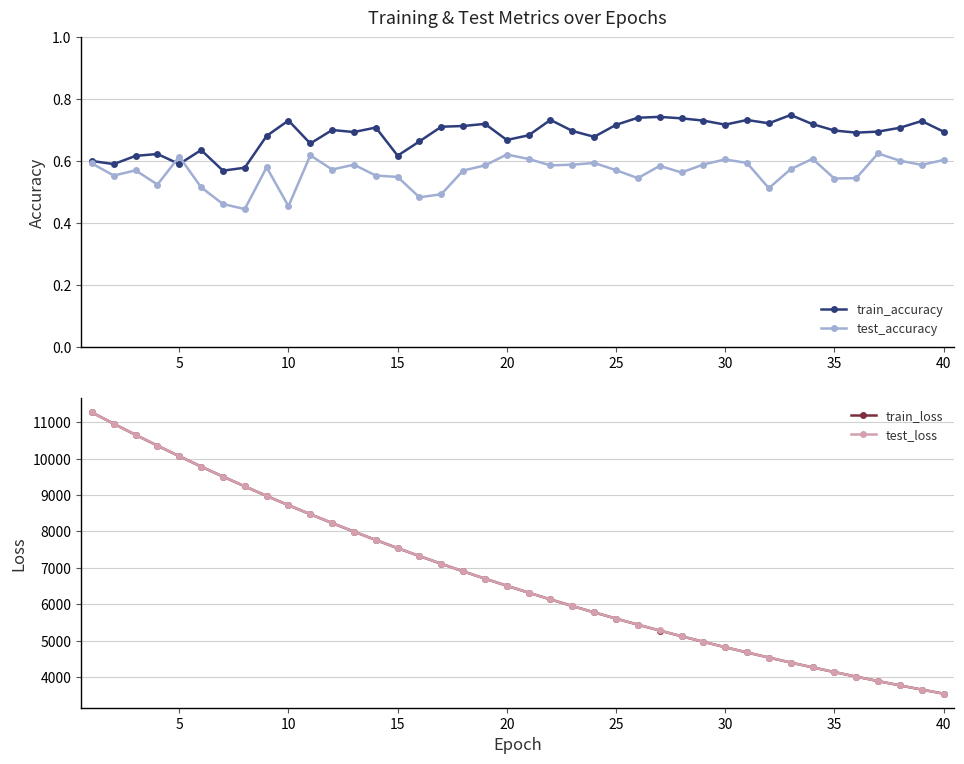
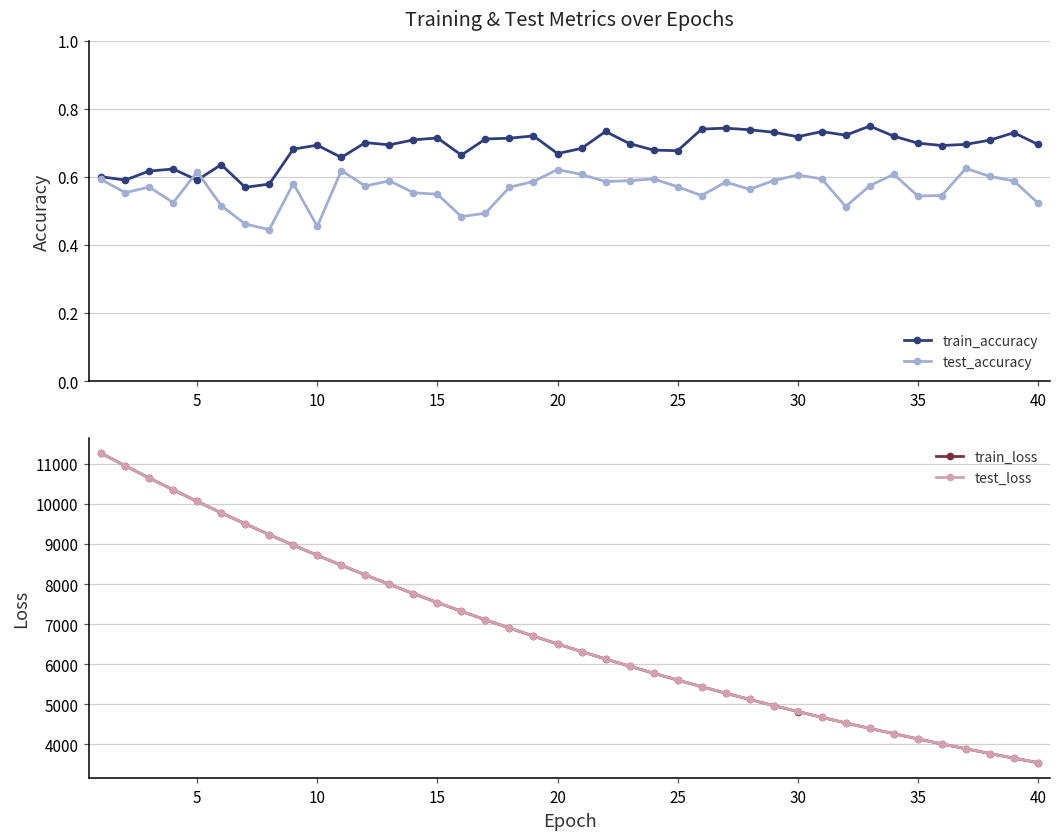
  {
    "Training & Test Metrics over Epochs": {
      "train_accuracy": {
        "5": 0.59,
-       "10": 0.73,
-       "15": 0.62,
+       "10": 0.69,
+       "15": 0.71,
        "20": 0.67,
-       "25": 0.72,
+       "25": 0.68,
        "30": 0.72,
        "35": 0.70,
        "40": 0.70
      },
      "test_accuracy": {
        "5": 0.61,
        "10": 0.45,
        "15": 0.55,
        "20": 0.62,
        "25": 0.57,
        "30": 0.61,
        "35": 0.54,
-       "40": 0.60
+       "40": 0.52
      }
    }
  }
